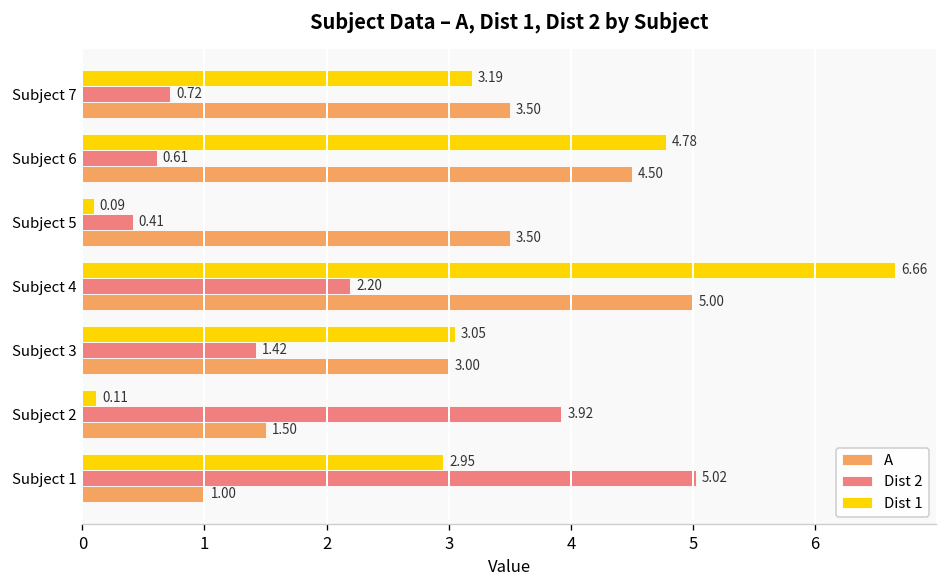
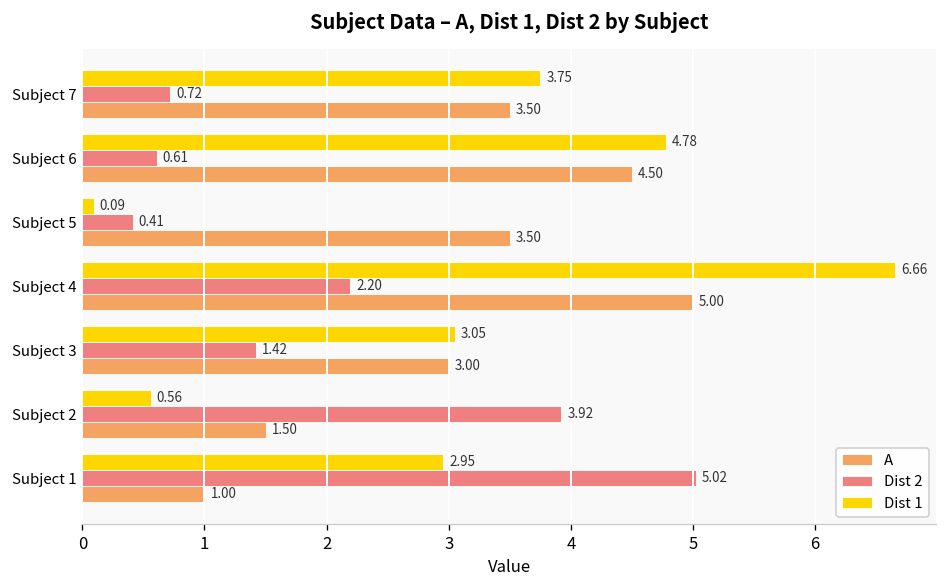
  {
    "Dist 1": {
-     "Subject 7": 3.19,
+     "Subject 7": 3.75,
      "Subject 6": 4.78,
      "Subject 5": 0.09,
      "Subject 4": 6.66,
      "Subject 3": 3.05,
-     "Subject 2": 0.11,
+     "Subject 2": 0.56,
      "Subject 1": 2.95
    }
  }
